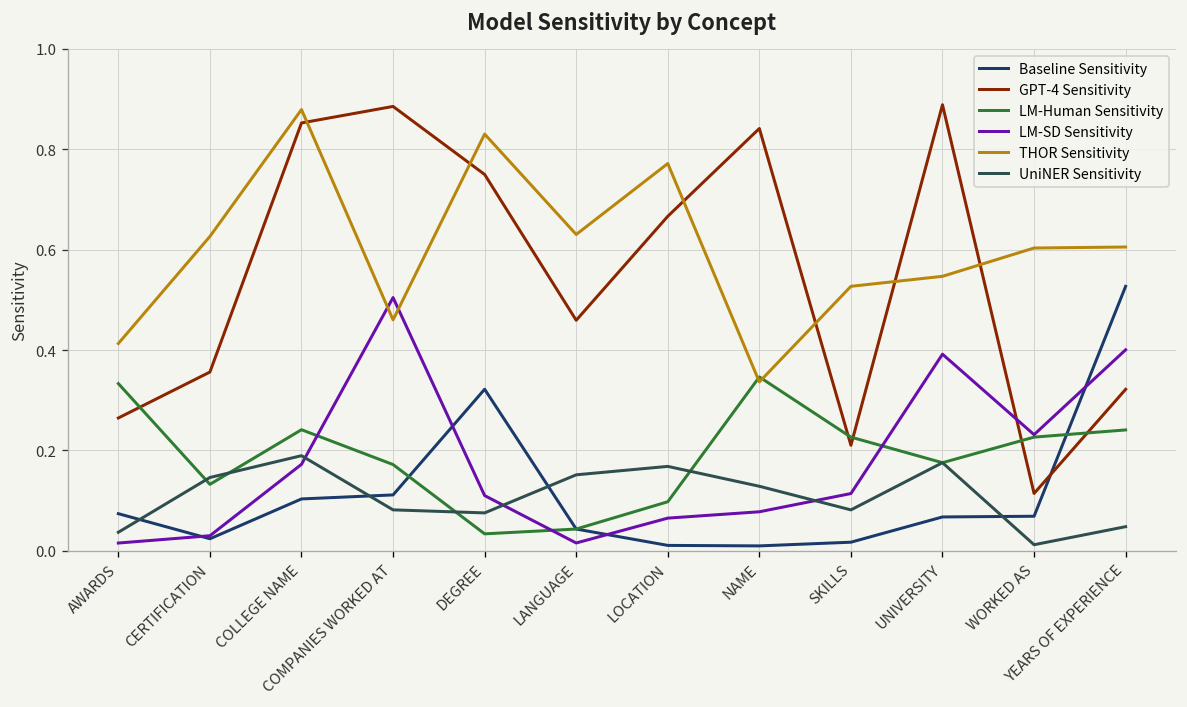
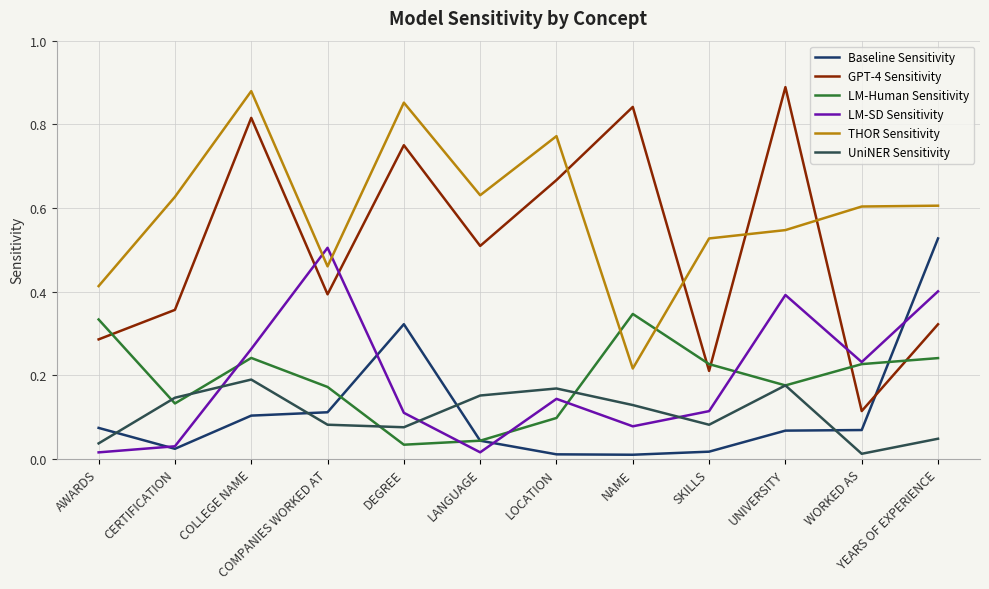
  {
    "GPT-4 Sensitivity": {
-     "AWARDS": 0.26,
+     "AWARDS": 0.29,
      "CERTIFICATION": 0.36,
-     "COLLEGE NAME": 0.85,
-     "COMPANIES WORKED AT": 0.89,
+     "COLLEGE NAME": 0.82,
+     "COMPANIES WORKED AT": 0.39,
      "DEGREE": 0.75,
-     "LANGUAGE": 0.46,
+     "LANGUAGE": 0.51,
      "LOCATION": 0.67,
      "NAME": 0.84,
      "SKILLS": 0.21,
      "UNIVERSITY": 0.89,
      "WORKED AS": 0.11,
      "YEARS OF EXPERIENCE": 0.32
    },
    "LM-SD Sensitivity": {
      "AWARDS": 0.02,
-     "COLLEGE NAME": 0.17,
+     "COLLEGE NAME": 0.26,
      "COMPANIES WORKED AT": 0.50,
      "DEGREE": 0.11,
      "LANGUAGE": 0.02,
-     "LOCATION": 0.07,
+     "LOCATION": 0.14,
      "NAME": 0.08,
      "SKILLS": 0.11,
      "UNIVERSITY": 0.39,
      "YEARS OF EXPERIENCE": 0.40
    },
    "THOR Sensitivity": {
      "AWARDS": 0.41,
      "CERTIFICATION": 0.63,
      "COLLEGE NAME": 0.88,
      "COMPANIES WORKED AT": 0.46,
-     "DEGREE": 0.83,
+     "DEGREE": 0.85,
      "LANGUAGE": 0.63,
      "LOCATION": 0.77,
-     "NAME": 0.34,
+     "NAME": 0.22,
      "SKILLS": 0.53,
      "UNIVERSITY": 0.55,
      "WORKED AS": 0.60,
      "YEARS OF EXPERIENCE": 0.61
    }
  }
